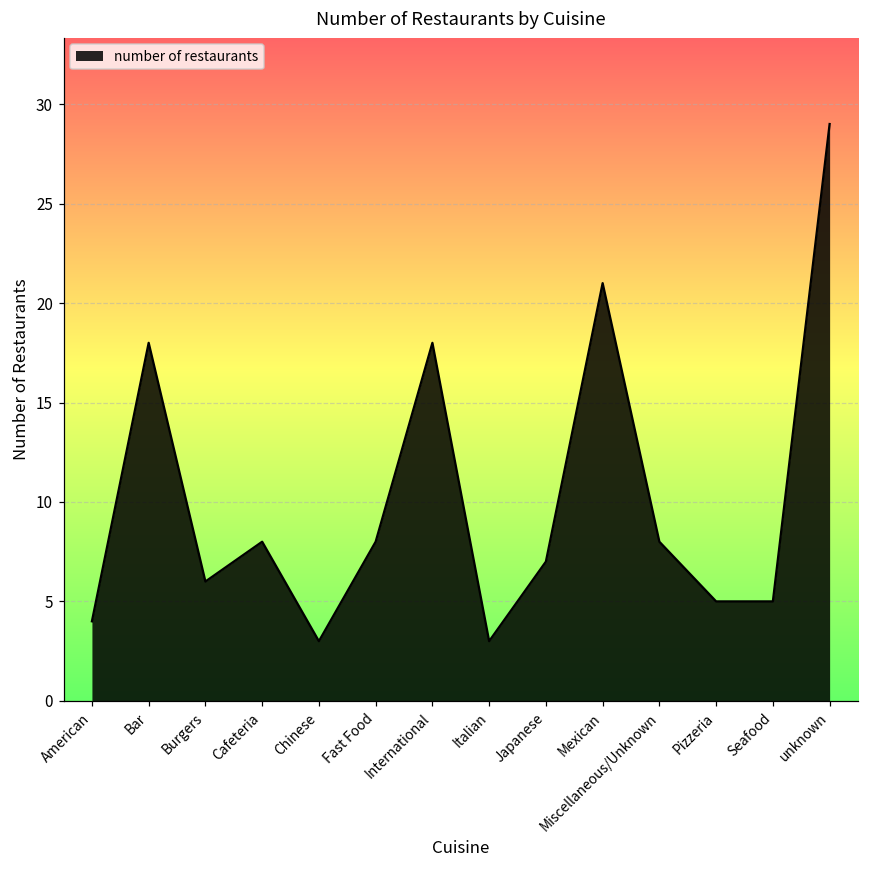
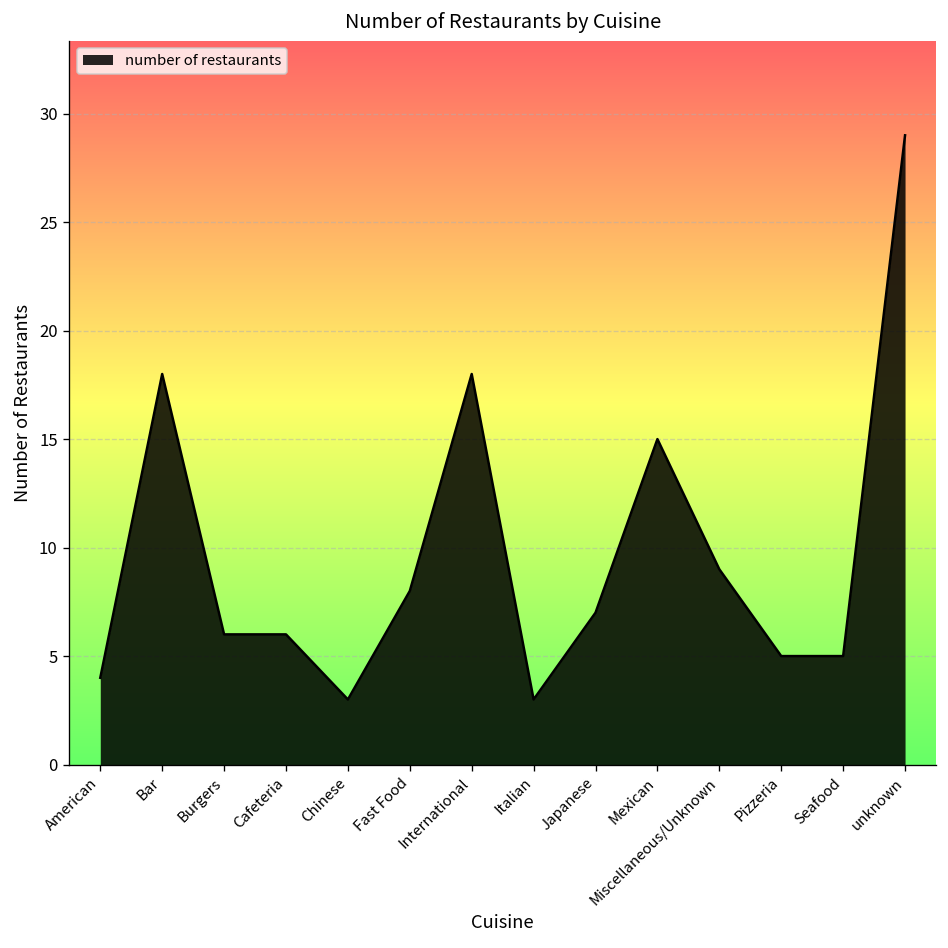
  {
    "American": 4,
    "Bar": 18,
    "Burgers": 6,
-   "Cafeteria": 8,
+   "Cafeteria": 6,
    "Chinese": 3,
    "Fast Food": 8,
    "International": 18,
    "Italian": 3,
    "Japanese": 7,
-   "Mexican": 21,
-   "Miscellaneous/Unknown": 8,
+   "Mexican": 15,
+   "Miscellaneous/Unknown": 9,
    "Pizzeria": 5,
    "Seafood": 5,
    "unknown": 29
  }
